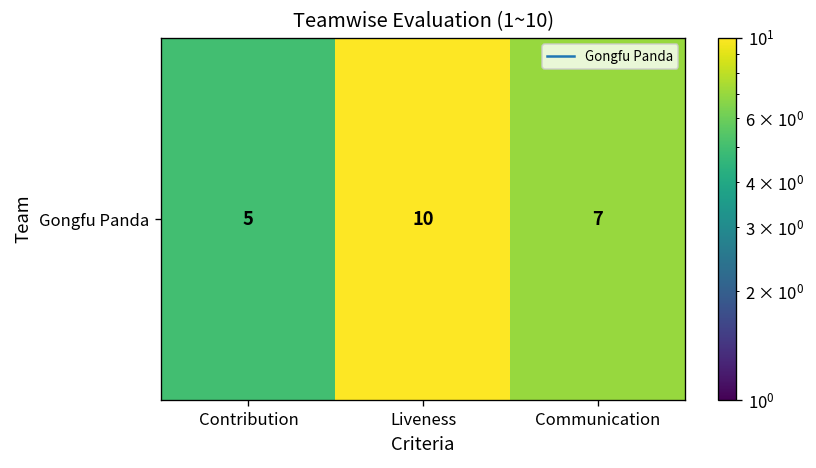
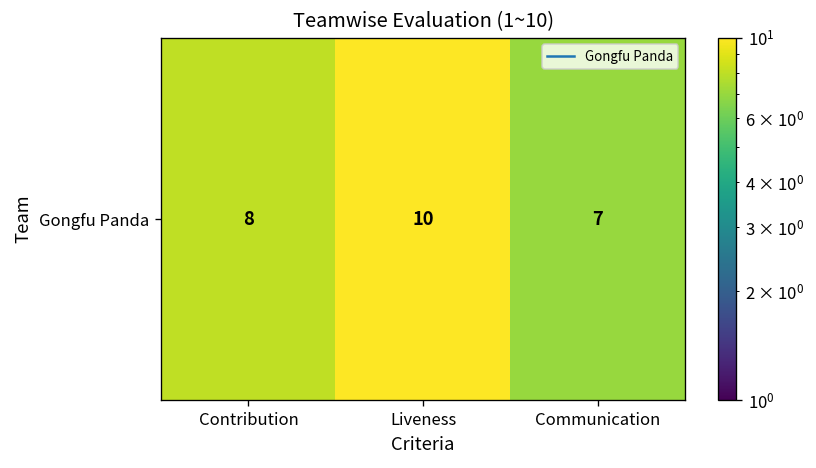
  {
    "Gongfu Panda": {
-     "Contribution": 5,
+     "Contribution": 8,
      "Liveness": 10,
      "Communication": 7
    }
  }
